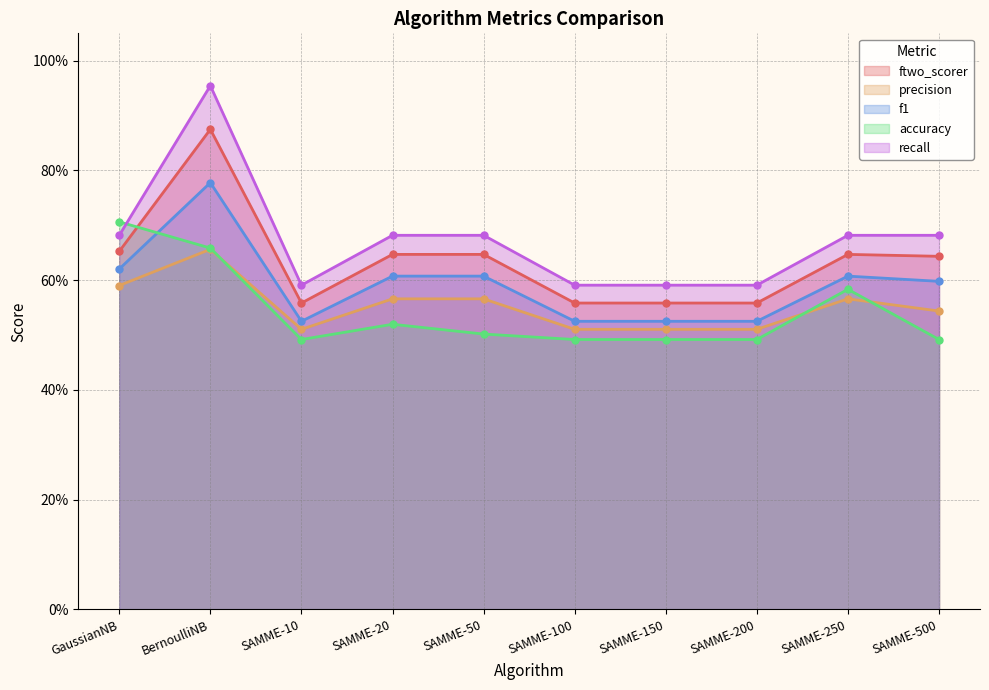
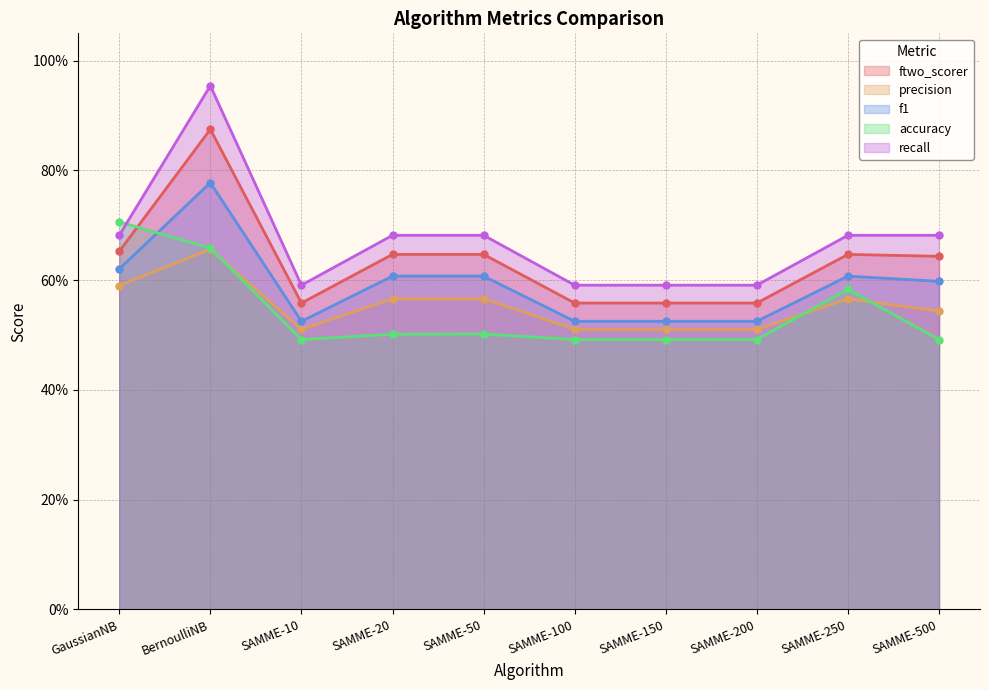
  {
    "accuracy": {
      "GaussianNB": "71%",
      "SAMME-10": "49%",
-     "SAMME-20": "52%",
+     "SAMME-20": "50%",
      "SAMME-50": "50%",
      "SAMME-100": "49%",
      "SAMME-150": "49%",
      "SAMME-200": "49%",
      "SAMME-250": "58%",
      "SAMME-500": "49%"
    }
  }
